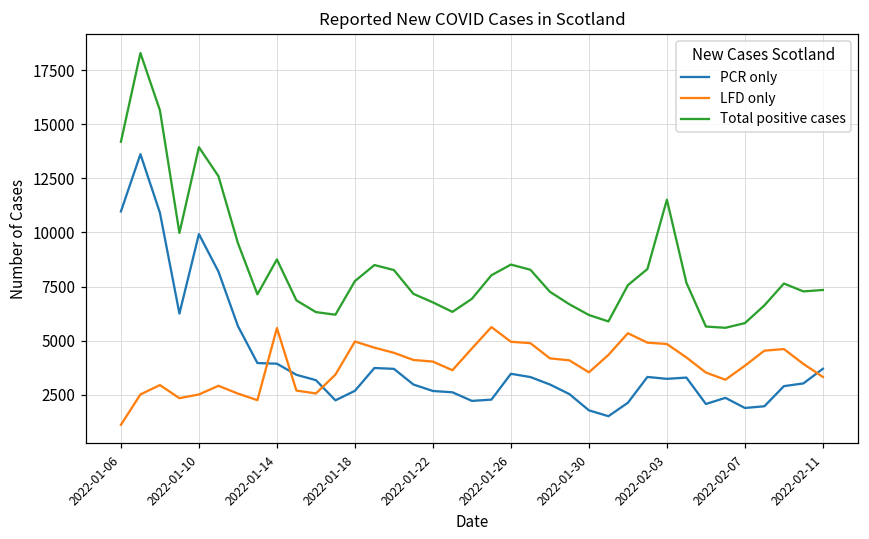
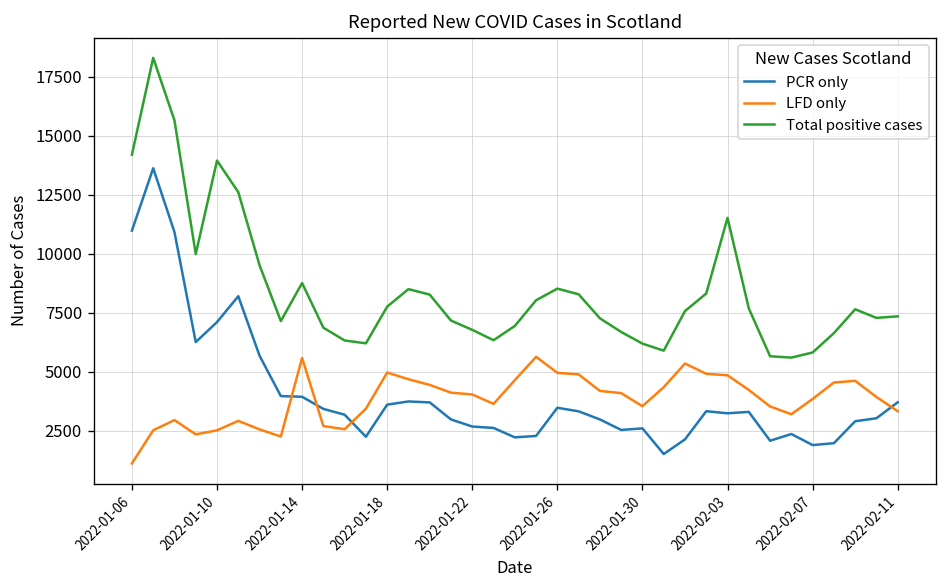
  {
    "PCR only": {
      "2022-01-06": 11000,
-     "2022-01-10": 9900,
+     "2022-01-10": 7100,
      "2022-01-14": 3900,
-     "2022-01-18": 2700,
+     "2022-01-18": 3600,
      "2022-01-22": 2700,
      "2022-01-26": 3500,
-     "2022-01-30": 1800,
+     "2022-01-30": 2600,
      "2022-02-03": 3200,
      "2022-02-07": 1900,
      "2022-02-11": 3700
    },
    "LFD only": {
      "2022-01-06": 1100,
      "2022-01-10": 2500,
      "2022-01-14": 5600,
      "2022-01-18": 5000,
      "2022-01-22": 4000,
      "2022-01-26": 4900,
      "2022-01-30": 3500,
      "2022-02-03": 4800,
      "2022-02-07": 3800,
      "2022-02-11": 3300
    },
    "Total positive cases": {
      "2022-01-06": 14200,
      "2022-01-10": 13900,
      "2022-01-14": 8800,
      "2022-01-18": 7800,
      "2022-01-22": 6800,
      "2022-01-26": 8500,
      "2022-01-30": 6200,
      "2022-02-03": 11500,
      "2022-02-07": 5800,
      "2022-02-11": 7300
    }
  }
